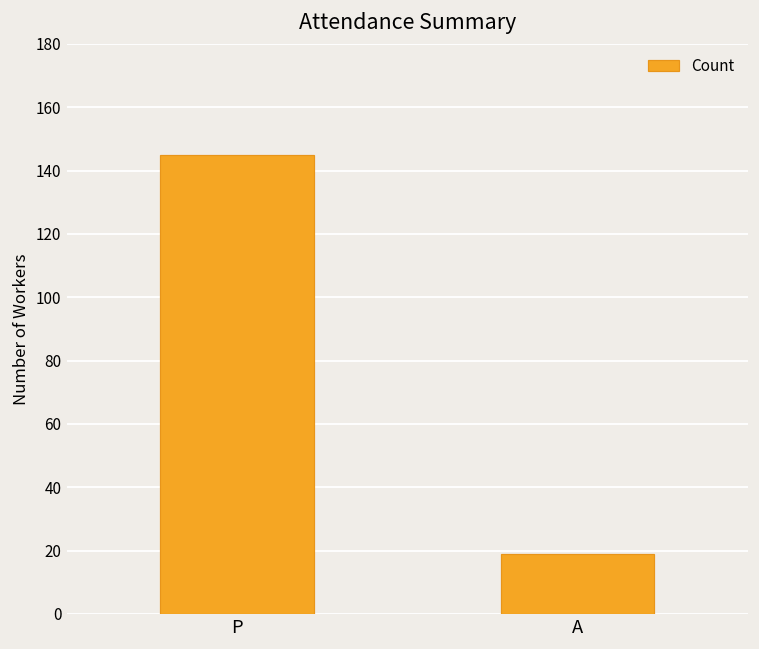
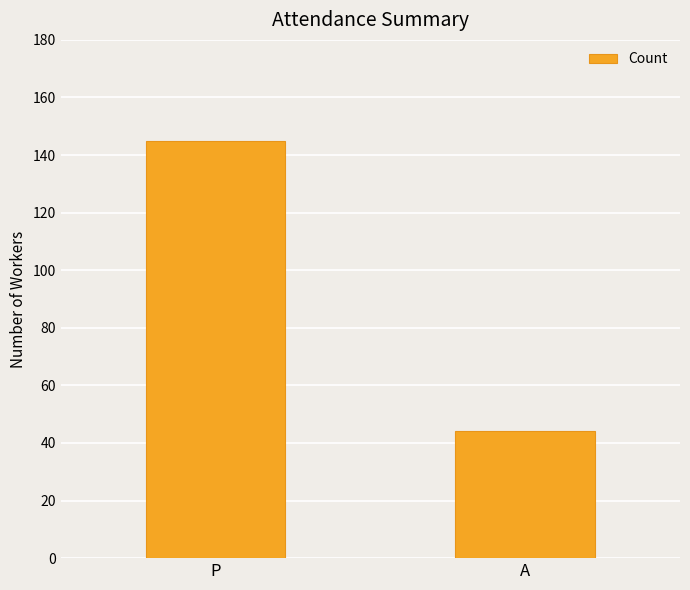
  {
    "P": 145,
-   "A": 19
+   "A": 44
  }
